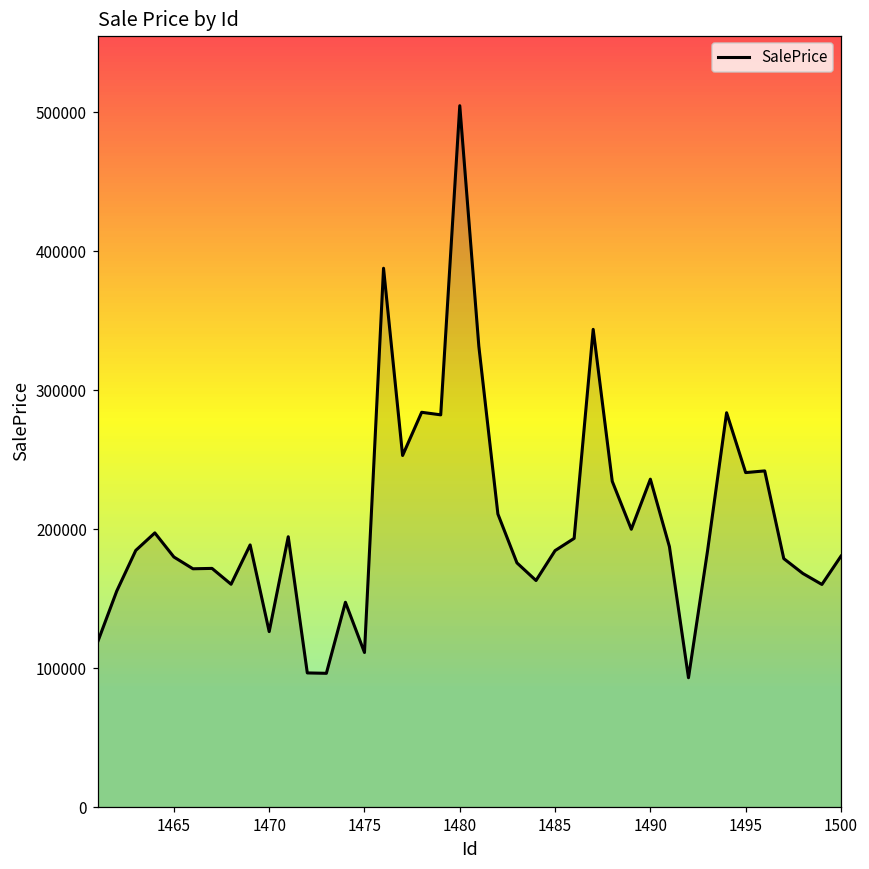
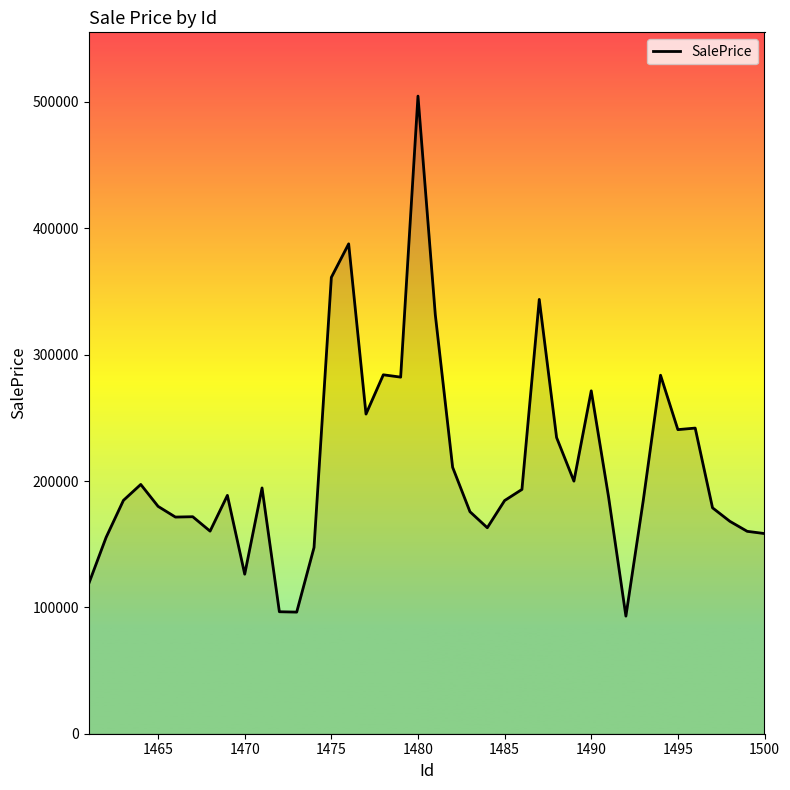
  {
    "1465": 180000,
    "1470": 126000,
-   "1475": 111000,
+   "1475": 361000,
    "1480": 505000,
    "1485": 185000,
-   "1490": 236000,
+   "1490": 271000,
    "1495": 241000,
-   "1500": 181000
+   "1500": 158000
  }
